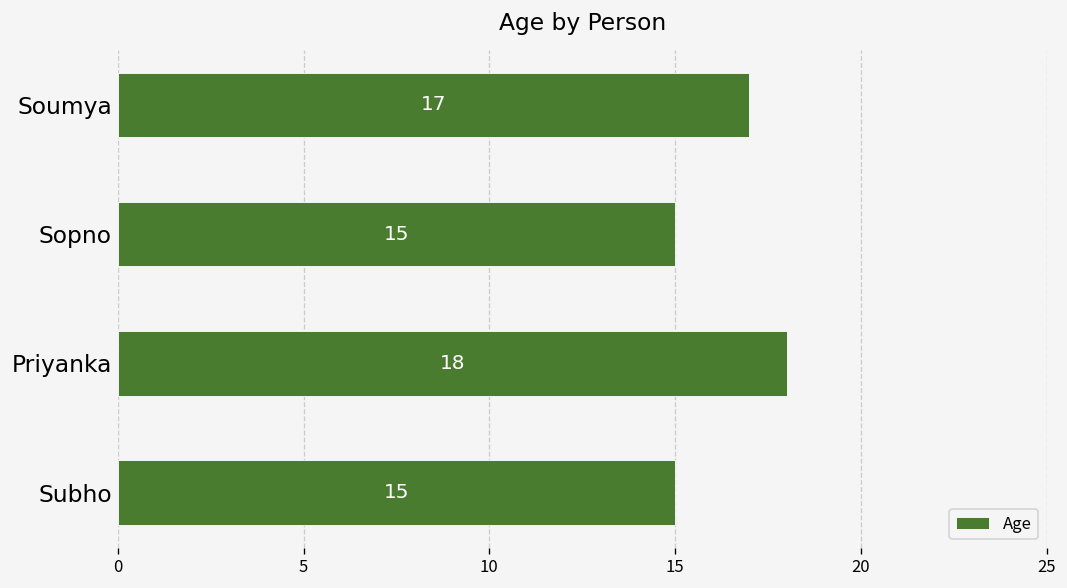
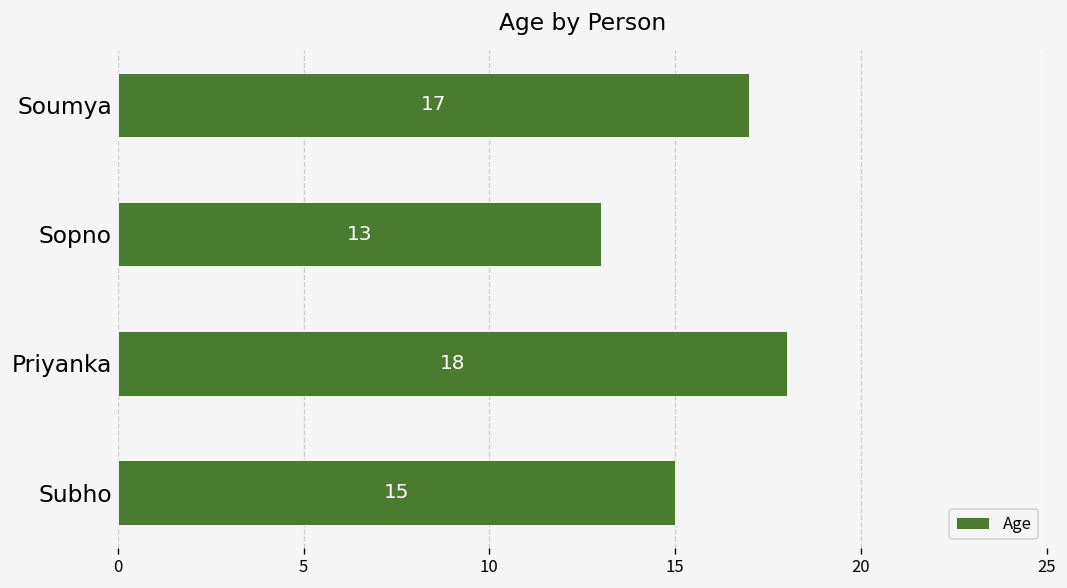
  {
    "Soumya": 17,
-   "Sopno": 15,
+   "Sopno": 13,
    "Priyanka": 18,
    "Subho": 15
  }
